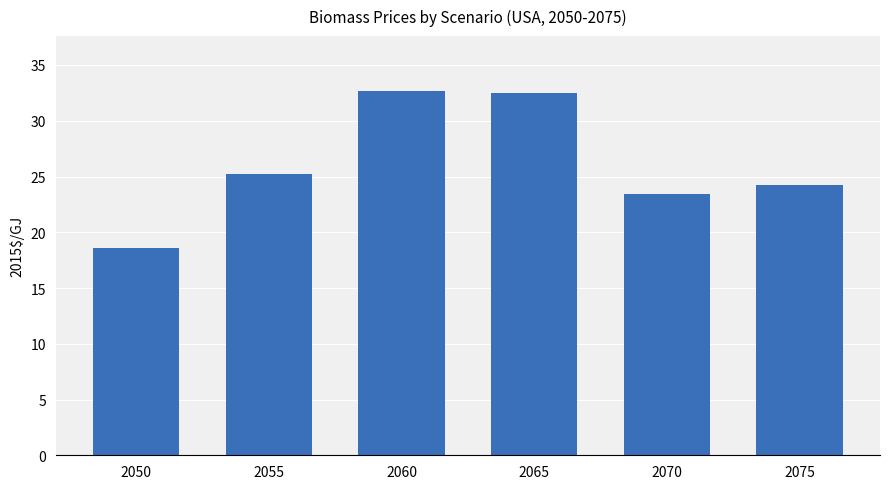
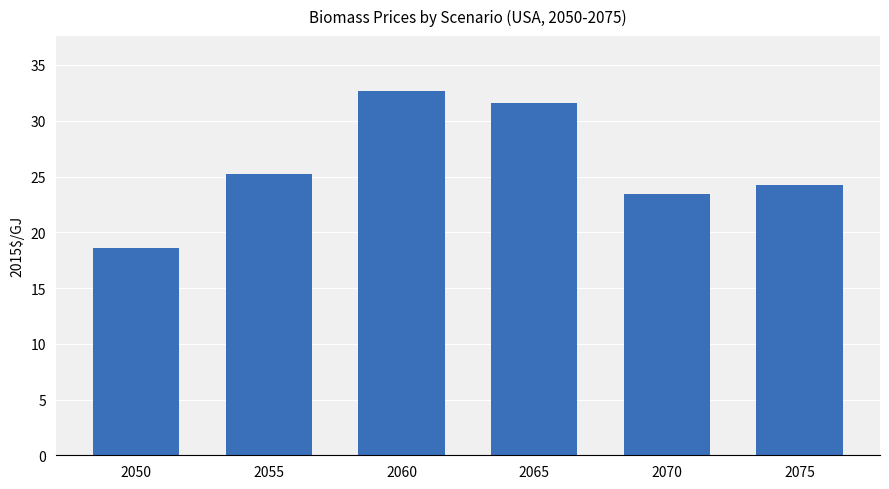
  {
    "2050": 18.6,
    "2055": 25.2,
    "2060": 32.7,
-   "2065": 32.5,
+   "2065": 31.6,
    "2070": 23.4,
    "2075": 24.2
  }
